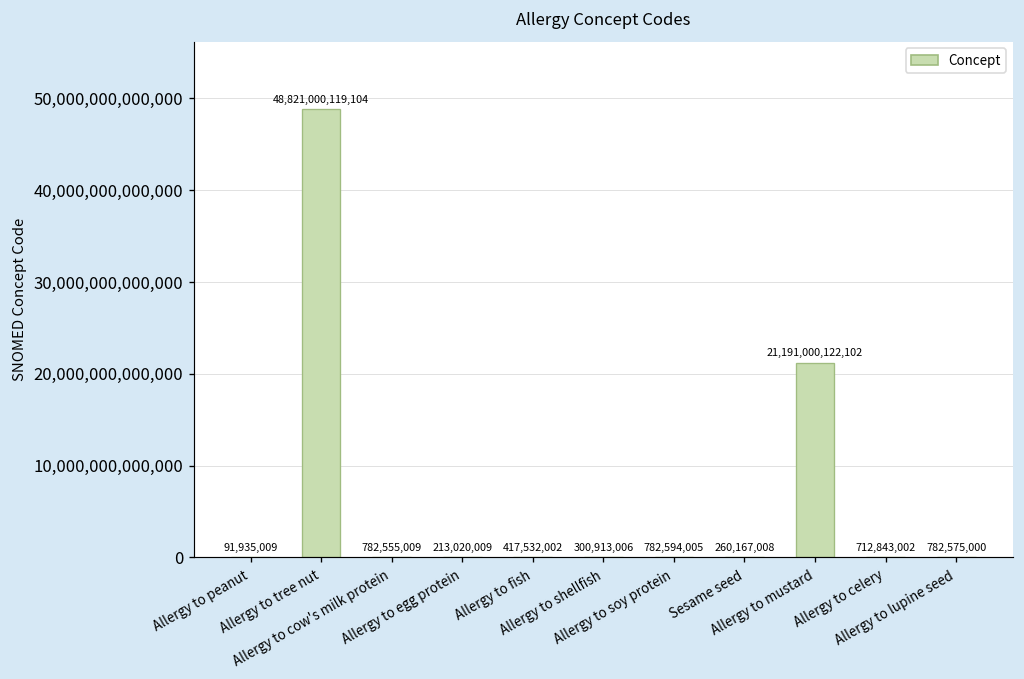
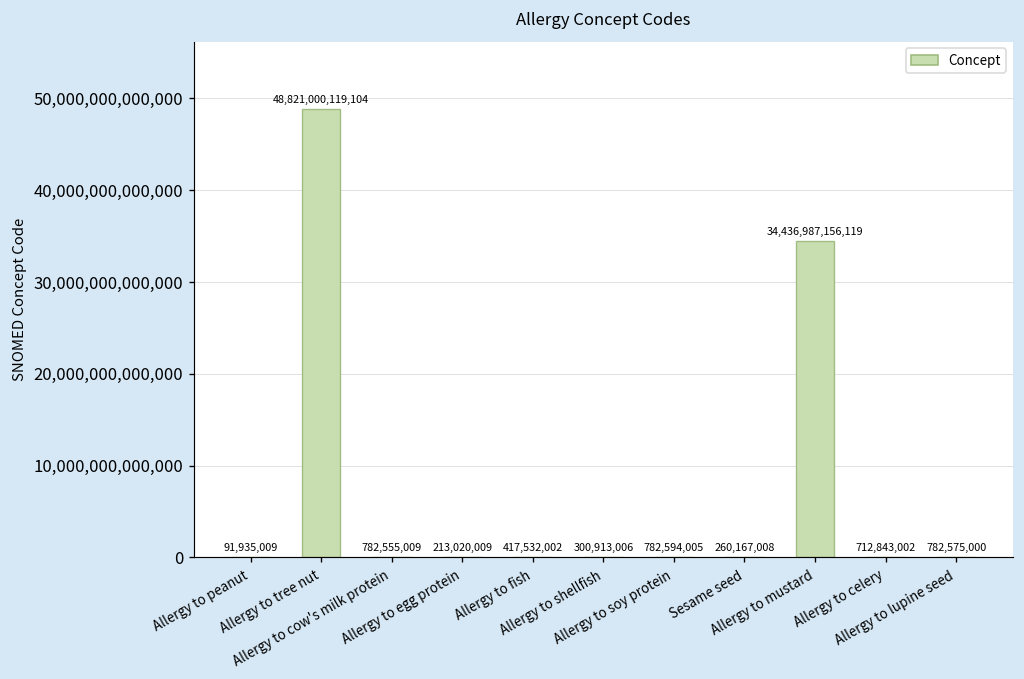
  {
    "Allergy to peanut": "91,935,009",
    "Allergy to tree nut": "48,821,000,119,104",
    "Allergy to cow's milk protein": "782,555,009",
    "Allergy to egg protein": "213,020,009",
    "Allergy to fish": "417,532,002",
    "Allergy to shellfish": "300,913,006",
    "Allergy to soy protein": "782,594,005",
    "Sesame seed": "260,167,008",
-   "Allergy to mustard": "21,191,000,122,102",
+   "Allergy to mustard": "34,436,987,156,119",
    "Allergy to celery": "712,843,002",
    "Allergy to lupine seed": "782,575,000"
  }
